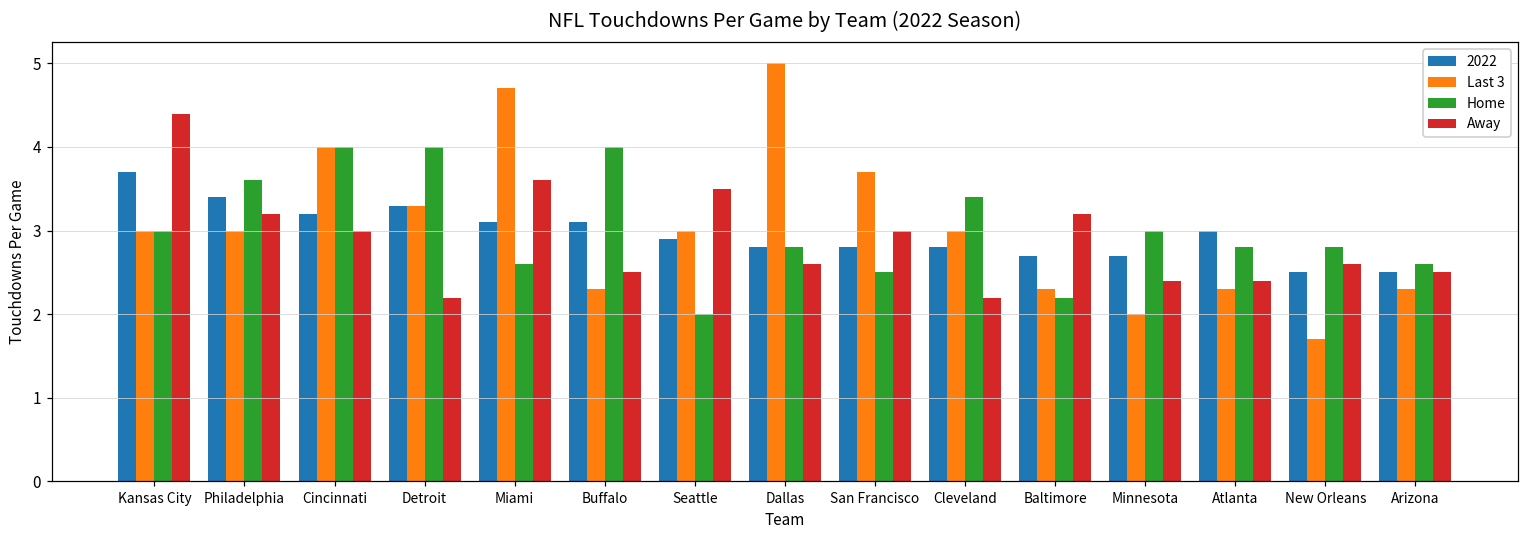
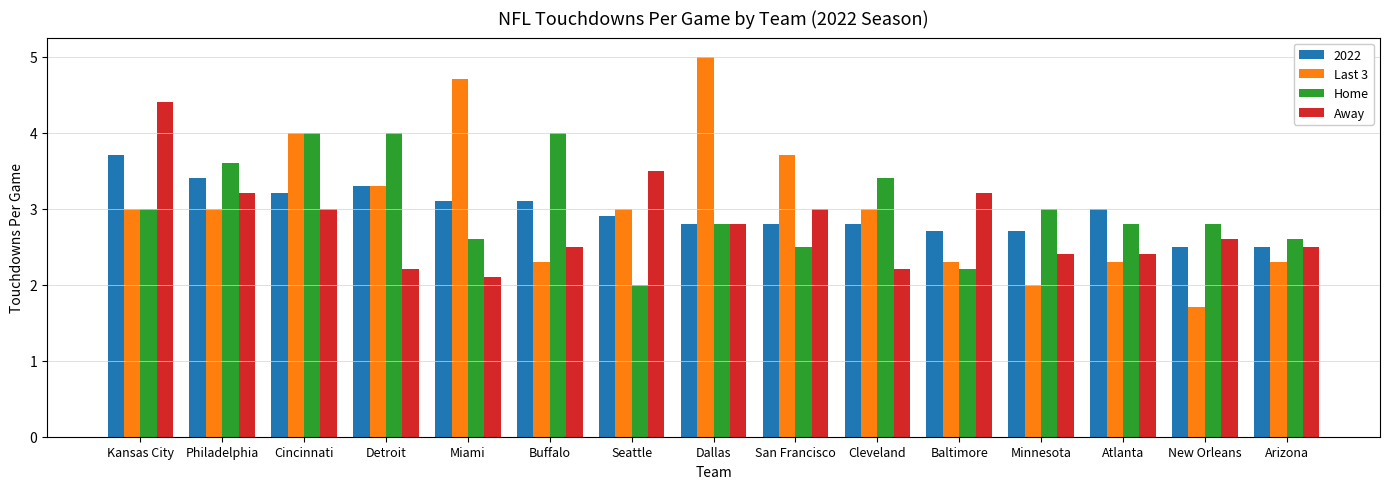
  {
    "2022": {
      "Kansas City": 3.7,
      "Philadelphia": 3.4,
      "Cincinnati": 3.2,
      "Detroit": 3.3,
      "Miami": 3.1,
      "Buffalo": 3.1,
      "Seattle": 2.9,
      "Dallas": 2.8,
      "San Francisco": 2.8,
      "Cleveland": 2.8,
      "Baltimore": 2.7,
      "Minnesota": 2.7,
      "Atlanta": 3.0,
      "New Orleans": 2.5,
      "Arizona": 2.5
    },
    "Last 3": {
      "Kansas City": 3.0,
      "Philadelphia": 3.0,
      "Cincinnati": 4.0,
      "Detroit": 3.3,
      "Miami": 4.7,
      "Buffalo": 2.3,
      "Seattle": 3.0,
      "Dallas": 5.0,
      "San Francisco": 3.7,
      "Cleveland": 3.0,
      "Baltimore": 2.3,
      "Minnesota": 2.0,
      "Atlanta": 2.3,
      "New Orleans": 1.7,
      "Arizona": 2.3
    },
    "Home": {
      "Kansas City": 3.0,
      "Philadelphia": 3.6,
      "Cincinnati": 4.0,
      "Detroit": 4.0,
      "Miami": 2.6,
      "Buffalo": 4.0,
      "Seattle": 2.0,
      "Dallas": 2.8,
      "San Francisco": 2.5,
      "Cleveland": 3.4,
      "Baltimore": 2.2,
      "Minnesota": 3.0,
      "Atlanta": 2.8,
      "New Orleans": 2.8,
      "Arizona": 2.6
    },
    "Away": {
      "Kansas City": 4.4,
      "Philadelphia": 3.2,
      "Cincinnati": 3.0,
      "Detroit": 2.2,
-     "Miami": 3.6,
+     "Miami": 2.1,
      "Buffalo": 2.5,
      "Seattle": 3.5,
-     "Dallas": 2.6,
+     "Dallas": 2.8,
      "San Francisco": 3.0,
      "Cleveland": 2.2,
      "Baltimore": 3.2,
      "Minnesota": 2.4,
      "Atlanta": 2.4,
      "New Orleans": 2.6,
      "Arizona": 2.5
    }
  }
